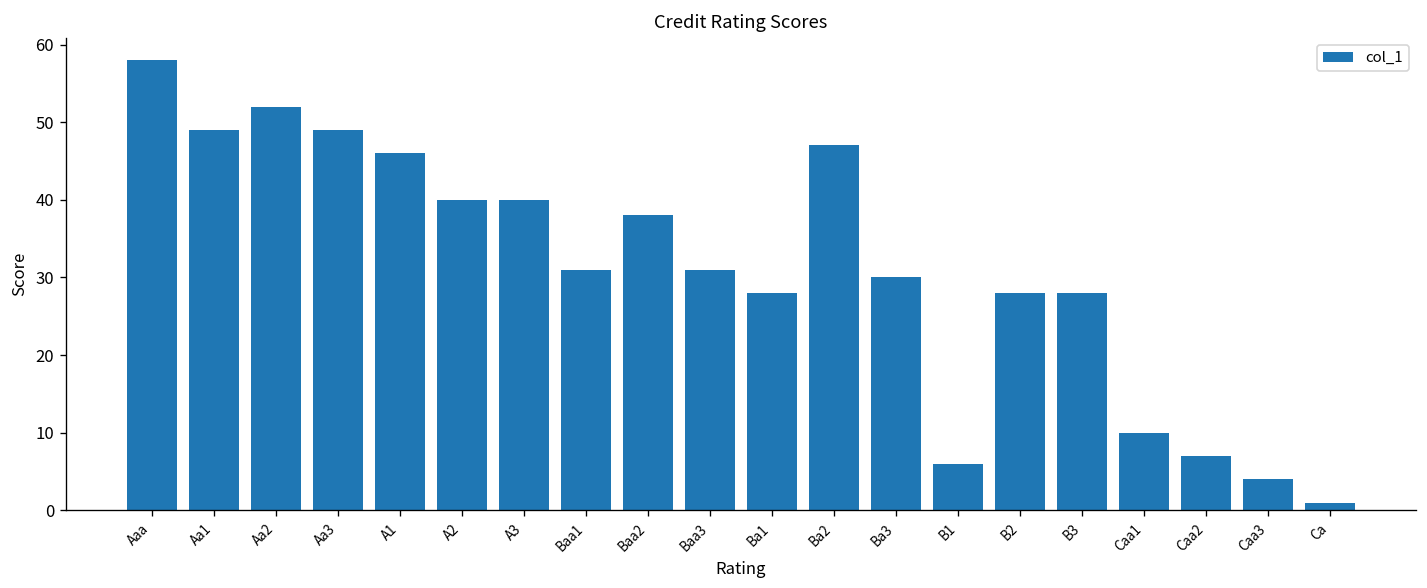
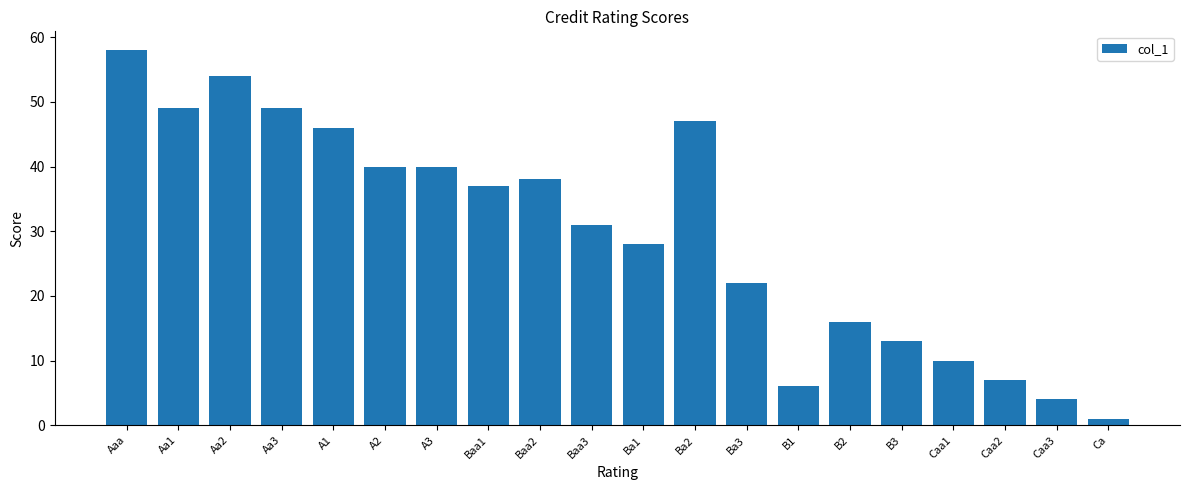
  {
    "Aaa": 58,
    "Aa1": 49,
-   "Aa2": 52,
+   "Aa2": 54,
    "Aa3": 49,
    "A1": 46,
    "A2": 40,
    "A3": 40,
-   "Baa1": 31,
+   "Baa1": 37,
    "Baa2": 38,
    "Baa3": 31,
    "Ba1": 28,
    "Ba2": 47,
-   "Ba3": 30,
+   "Ba3": 22,
    "B1": 6,
-   "B2": 28,
-   "B3": 28,
+   "B2": 16,
+   "B3": 13,
    "Caa1": 10,
    "Caa2": 7,
    "Caa3": 4,
    "Ca": 1
  }
